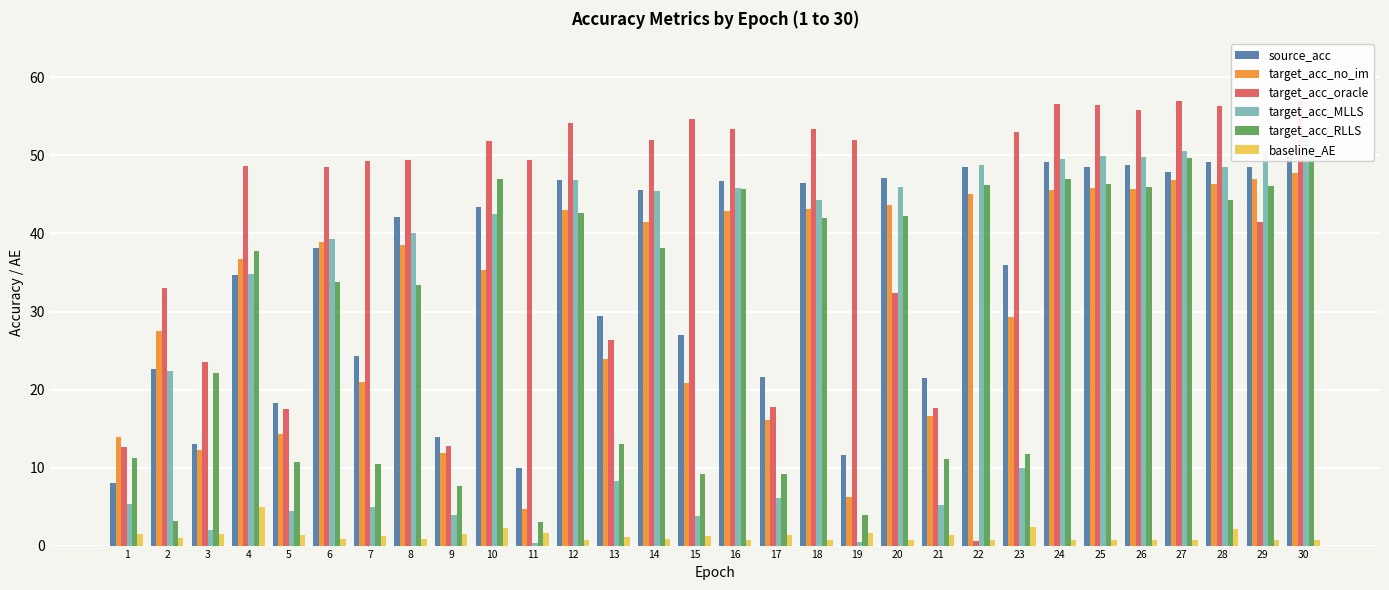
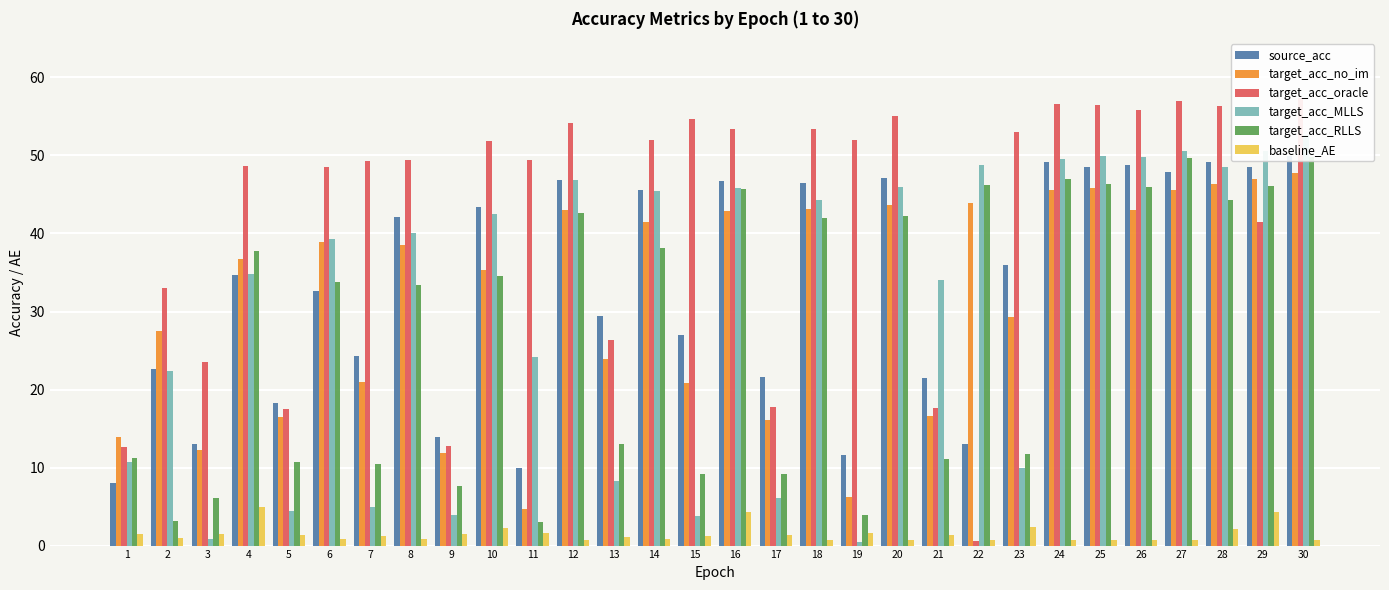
  {
    "source_acc": {
      "1": 8,
      "2": 23,
      "3": 13,
      "4": 35,
      "5": 18,
-     "6": 38,
+     "6": 33,
      "7": 24,
      "8": 42,
      "9": 14,
      "10": 43,
      "11": 10,
      "12": 47,
      "13": 29,
      "14": 46,
      "15": 27,
      "16": 47,
      "17": 22,
      "18": 46,
      "19": 12,
      "20": 47,
      "21": 21,
-     "22": 49,
+     "22": 13,
      "23": 36,
      "24": 49,
      "25": 49,
      "26": 49,
      "27": 48,
      "28": 49,
      "29": 49
    },
    "target_acc_no_im": {
      "1": 14,
      "2": 27,
      "3": 12,
      "4": 37,
-     "5": 14,
+     "5": 16,
      "6": 39,
      "7": 21,
      "8": 38,
      "9": 12,
      "10": 35,
      "11": 5,
      "12": 43,
      "13": 24,
      "14": 41,
      "15": 21,
      "16": 43,
      "17": 16,
      "18": 43,
      "19": 6,
      "20": 44,
      "21": 17,
-     "22": 45,
+     "22": 44,
      "23": 29,
      "24": 46,
      "25": 46,
-     "26": 46,
-     "27": 47,
+     "26": 43,
+     "27": 46,
      "28": 46,
      "29": 47,
      "30": 48
    },
    "target_acc_oracle": {
      "1": 13,
      "2": 33,
      "3": 24,
      "4": 49,
      "5": 17,
      "6": 48,
      "7": 49,
      "8": 49,
      "9": 13,
      "10": 52,
      "11": 49,
      "12": 54,
      "13": 26,
      "14": 52,
      "15": 55,
      "16": 53,
      "17": 18,
      "18": 53,
      "19": 52,
-     "20": 32,
+     "20": 55,
      "21": 18,
      "22": 1,
      "23": 53,
      "24": 57,
      "25": 56,
      "26": 56,
      "27": 57,
      "28": 56,
      "29": 42
    },
    "target_acc_MLLS": {
-     "1": 5,
+     "1": 11,
      "2": 22,
-     "3": 2,
+     "3": 1,
      "4": 35,
      "5": 4,
      "6": 39,
      "7": 5,
      "8": 40,
      "9": 4,
      "10": 42,
-     "11": 0,
+     "11": 24,
      "12": 47,
      "13": 8,
      "14": 45,
      "15": 4,
      "16": 46,
      "17": 6,
      "18": 44,
      "19": 0,
      "20": 46,
-     "21": 5,
+     "21": 34,
      "22": 49,
      "23": 10,
      "24": 50,
      "25": 50,
      "26": 50,
      "27": 51,
      "28": 48
    },
    "target_acc_RLLS": {
      "1": 11,
      "2": 3,
-     "3": 22,
+     "3": 6,
      "4": 38,
      "5": 11,
      "6": 34,
      "7": 10,
      "8": 33,
      "9": 8,
-     "10": 47,
+     "10": 35,
      "11": 3,
      "12": 43,
      "13": 13,
      "14": 38,
      "15": 9,
      "16": 46,
      "17": 9,
      "18": 42,
      "19": 4,
      "20": 42,
      "21": 11,
      "22": 46,
      "23": 12,
      "24": 47,
      "25": 46,
      "26": 46,
      "27": 50,
      "28": 44,
      "29": 46
    },
    "baseline_AE": {
      "1": 1,
      "2": 1,
      "3": 2,
      "4": 5,
      "5": 1,
      "6": 1,
      "7": 1,
      "8": 1,
      "9": 1,
      "10": 2,
      "11": 2,
      "12": 1,
      "13": 1,
      "14": 1,
      "15": 1,
-     "16": 1,
+     "16": 4,
      "17": 1,
      "18": 1,
      "19": 2,
      "20": 1,
      "21": 1,
      "22": 1,
      "23": 2,
      "24": 1,
      "25": 1,
      "26": 1,
      "27": 1,
      "28": 2,
-     "29": 1,
+     "29": 4,
      "30": 1
    }
  }
